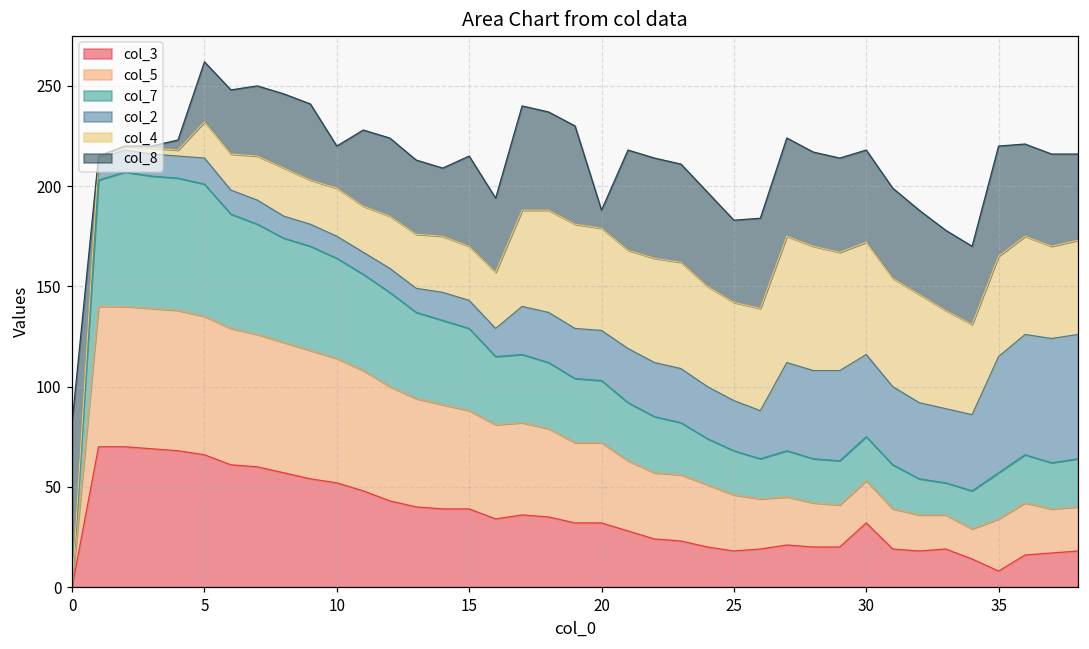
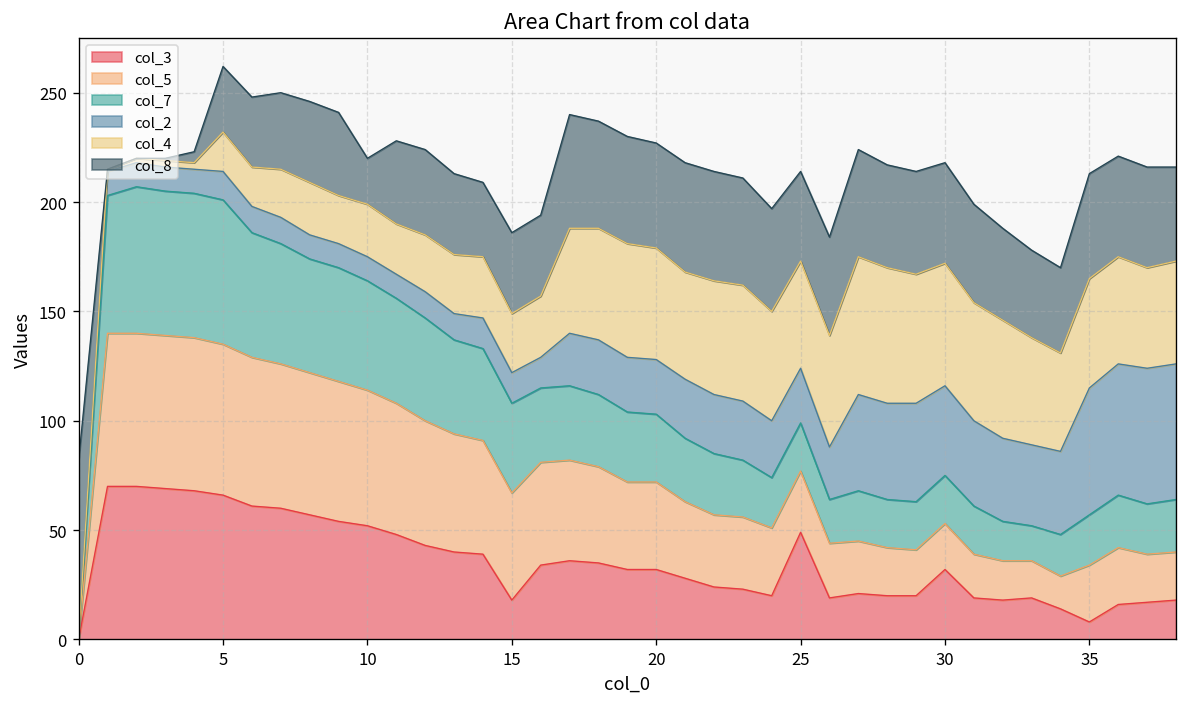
  {
    "col_3": {
      "5": 66,
      "10": 52,
-     "15": 39,
+     "15": 18,
      "20": 32,
-     "25": 18,
+     "25": 49,
      "30": 32,
      "35": 8
    },
    "col_8": {
      "0": 82,
      "5": 30,
      "10": 21,
-     "15": 45,
-     "20": 9,
+     "15": 37,
+     "20": 48,
      "25": 41,
      "30": 46,
-     "35": 55
+     "35": 48
    }
  }
